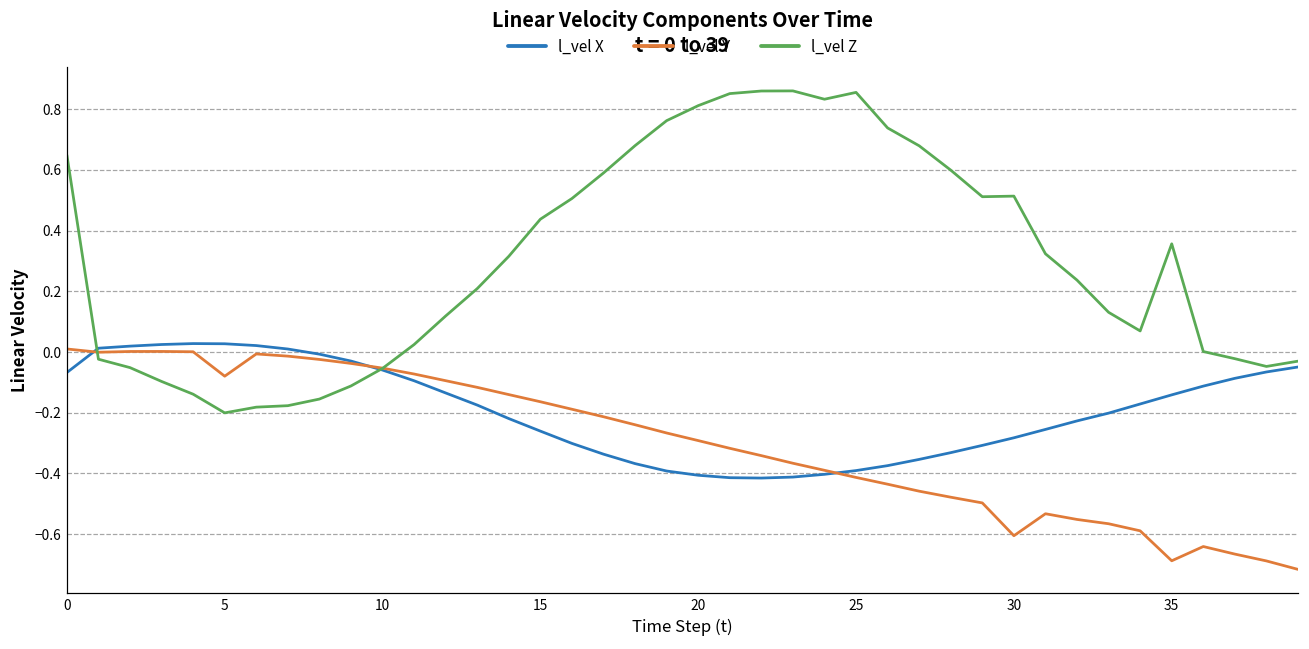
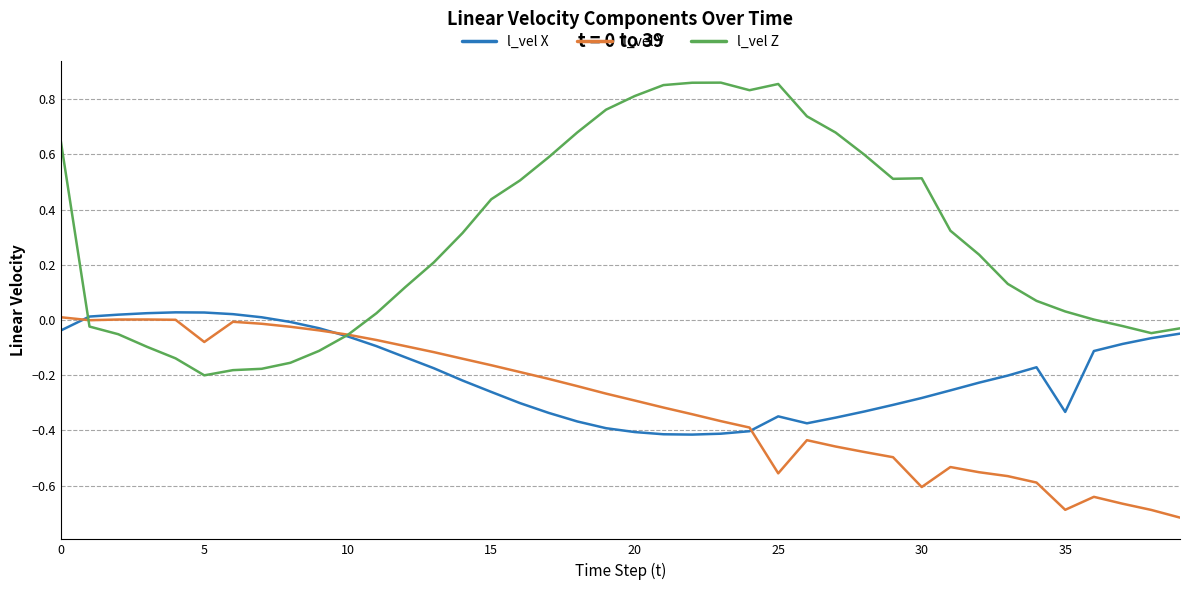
  {
    "l_vel X": {
-     "0": -0.07,
+     "0": -0.04,
      "5": 0.03,
      "15": -0.26,
      "20": -0.41,
-     "25": -0.39,
+     "25": -0.35,
      "30": -0.28,
-     "35": -0.14
+     "35": -0.33
    },
    "l_vel Y": {
      "0": 0.01,
      "5": -0.08,
      "15": -0.16,
      "20": -0.29,
-     "25": -0.41,
+     "25": -0.56,
      "30": -0.61,
      "35": -0.69
    },
    "l_vel Z": {
      "0": 0.65,
      "5": -0.20,
      "15": 0.44,
      "20": 0.81,
      "25": 0.86,
      "30": 0.51,
-     "35": 0.36
+     "35": 0.03
    }
  }
